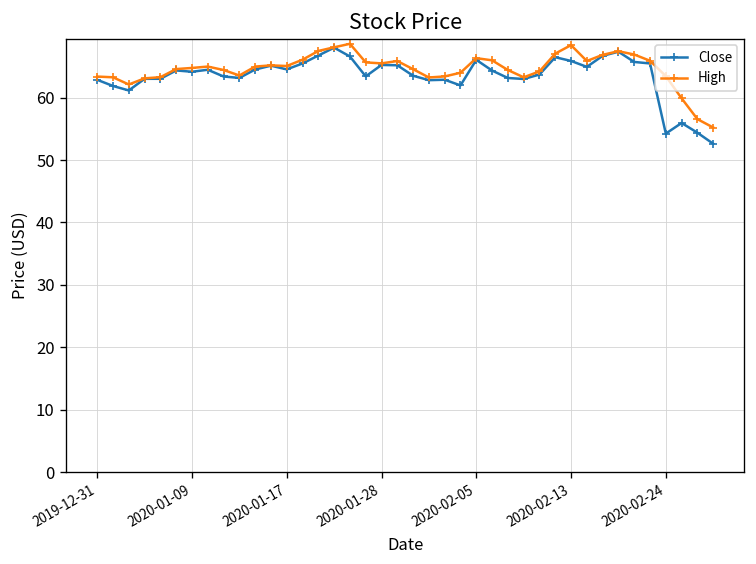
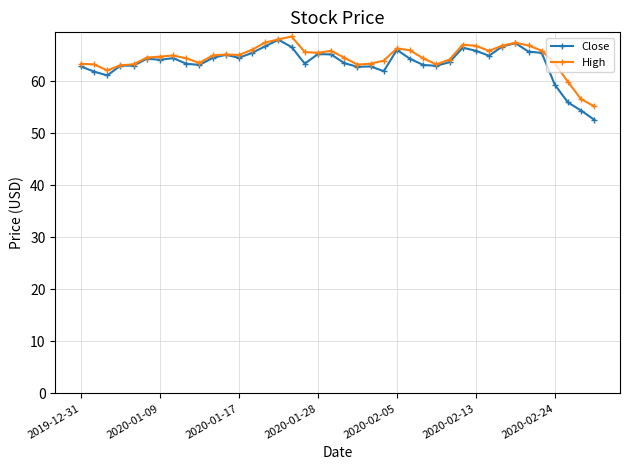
  {
    "Close": {
      "2019-12-31": 63,
      "2020-01-09": 64,
      "2020-01-17": 65,
      "2020-02-13": 66,
-     "2020-02-24": 54
+     "2020-02-24": 59
    },
    "High": {
      "2019-12-31": 63,
      "2020-01-09": 65,
      "2020-01-17": 65,
-     "2020-02-13": 68
+     "2020-02-13": 67
    }
  }
